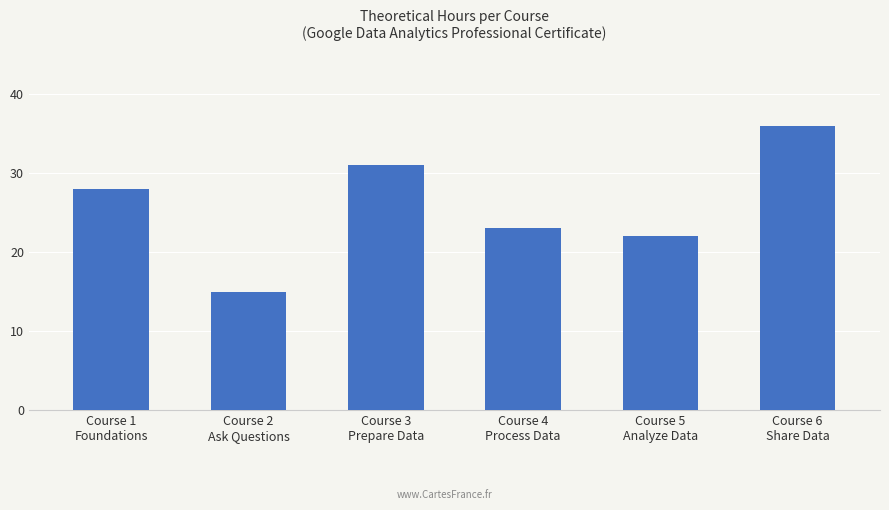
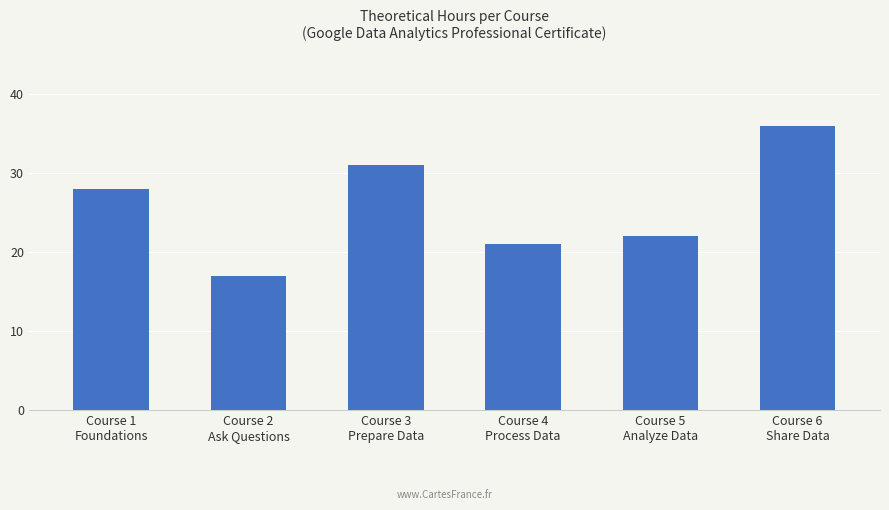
  {
    "Course 1 Foundations": 28,
-   "Course 2 Ask Questions": 15,
+   "Course 2 Ask Questions": 17,
    "Course 3 Prepare Data": 31,
-   "Course 4 Process Data": 23,
+   "Course 4 Process Data": 21,
    "Course 5 Analyze Data": 22,
    "Course 6 Share Data": 36
  }
